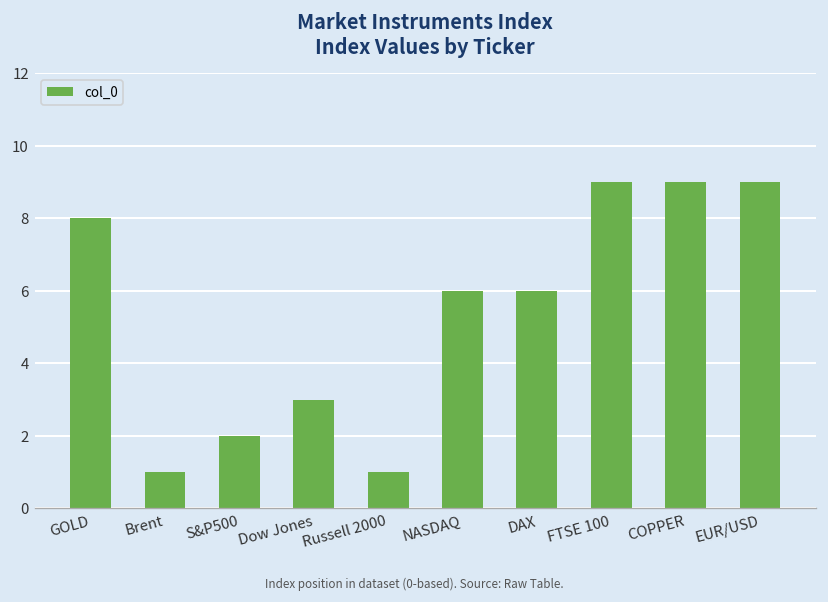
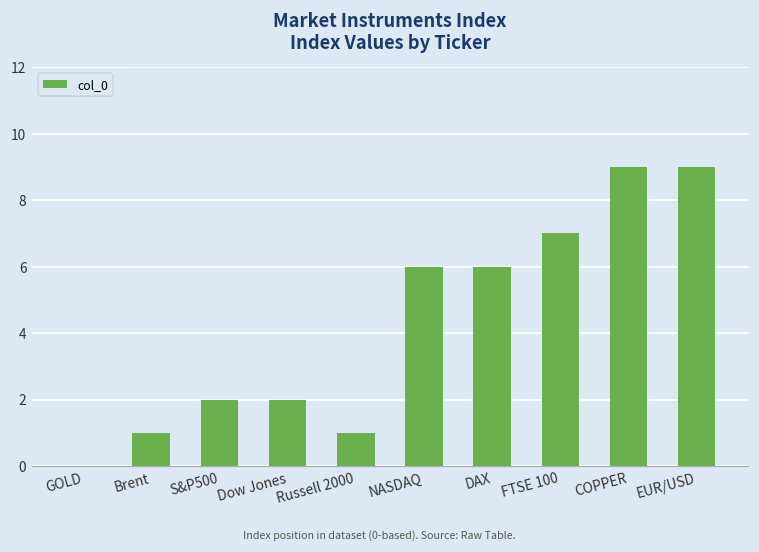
  {
-   "GOLD": 8,
+   "GOLD": 0,
    "Brent": 1,
    "S&P500": 2,
-   "Dow Jones": 3,
+   "Dow Jones": 2,
    "Russell 2000": 1,
    "NASDAQ": 6,
    "DAX": 6,
-   "FTSE 100": 9,
+   "FTSE 100": 7,
    "COPPER": 9,
    "EUR/USD": 9
  }
